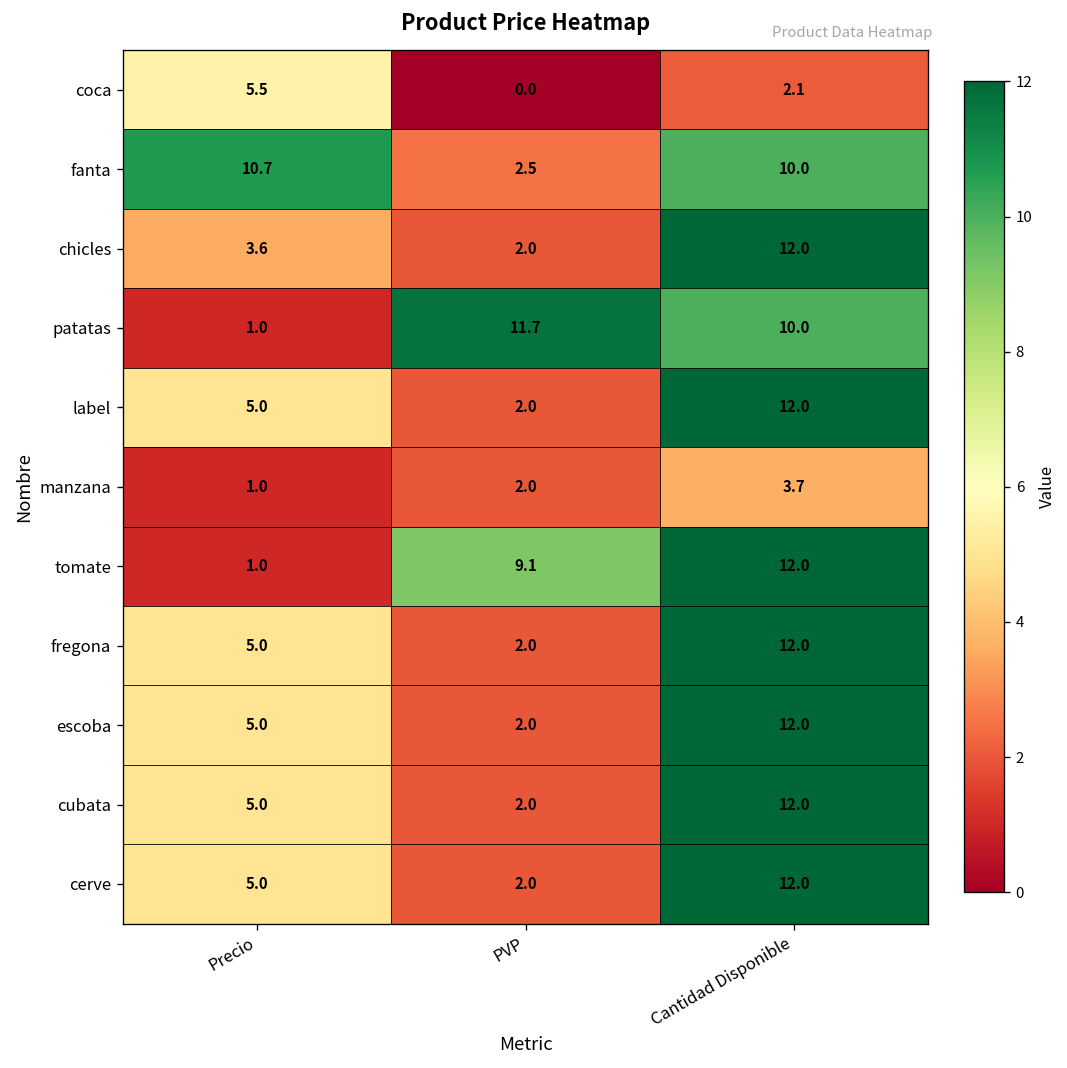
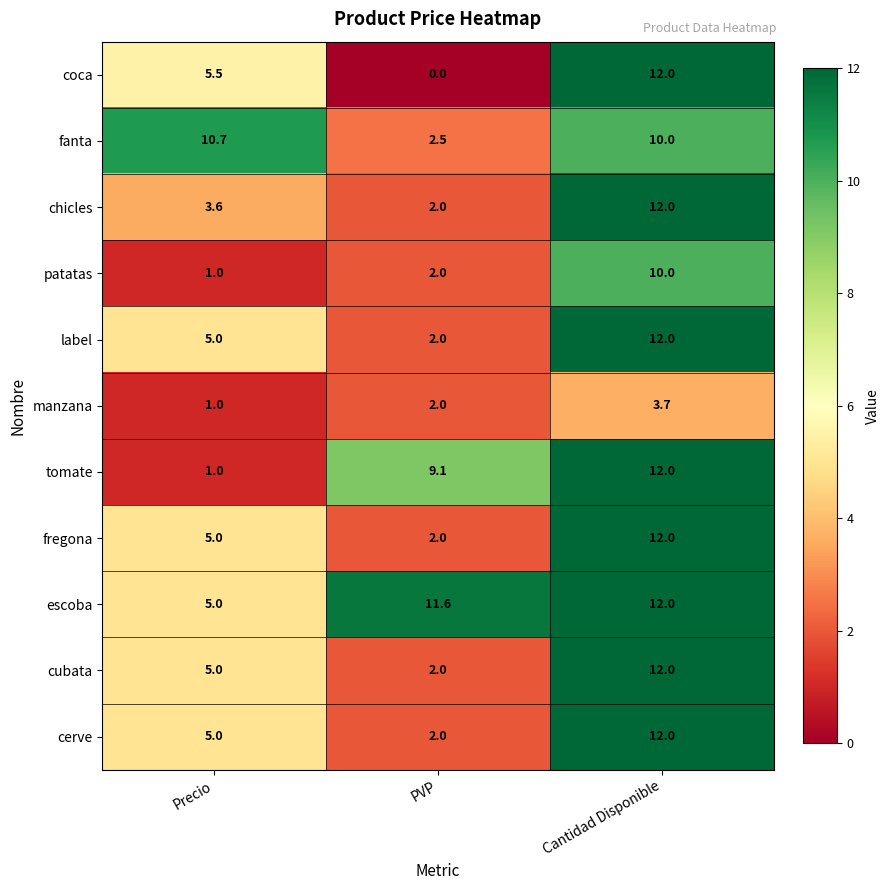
  {
    "coca": {
      "Precio": 5.5,
      "PVP": 0.0,
-     "Cantidad Disponible": 2.1
+     "Cantidad Disponible": 12.0
    },
    "fanta": {
      "Precio": 10.7,
      "PVP": 2.5,
      "Cantidad Disponible": 10.0
    },
    "chicles": {
      "Precio": 3.6,
      "PVP": 2.0,
      "Cantidad Disponible": 12.0
    },
    "patatas": {
      "Precio": 1.0,
-     "PVP": 11.7,
+     "PVP": 2.0,
      "Cantidad Disponible": 10.0
    },
    "label": {
      "Precio": 5.0,
      "PVP": 2.0,
      "Cantidad Disponible": 12.0
    },
    "manzana": {
      "Precio": 1.0,
      "PVP": 2.0,
      "Cantidad Disponible": 3.7
    },
    "tomate": {
      "Precio": 1.0,
      "PVP": 9.1,
      "Cantidad Disponible": 12.0
    },
    "fregona": {
      "Precio": 5.0,
      "PVP": 2.0,
      "Cantidad Disponible": 12.0
    },
    "escoba": {
      "Precio": 5.0,
-     "PVP": 2.0,
+     "PVP": 11.6,
      "Cantidad Disponible": 12.0
    },
    "cubata": {
      "Precio": 5.0,
      "PVP": 2.0,
      "Cantidad Disponible": 12.0
    },
    "cerve": {
      "Precio": 5.0,
      "PVP": 2.0,
      "Cantidad Disponible": 12.0
    }
  }
